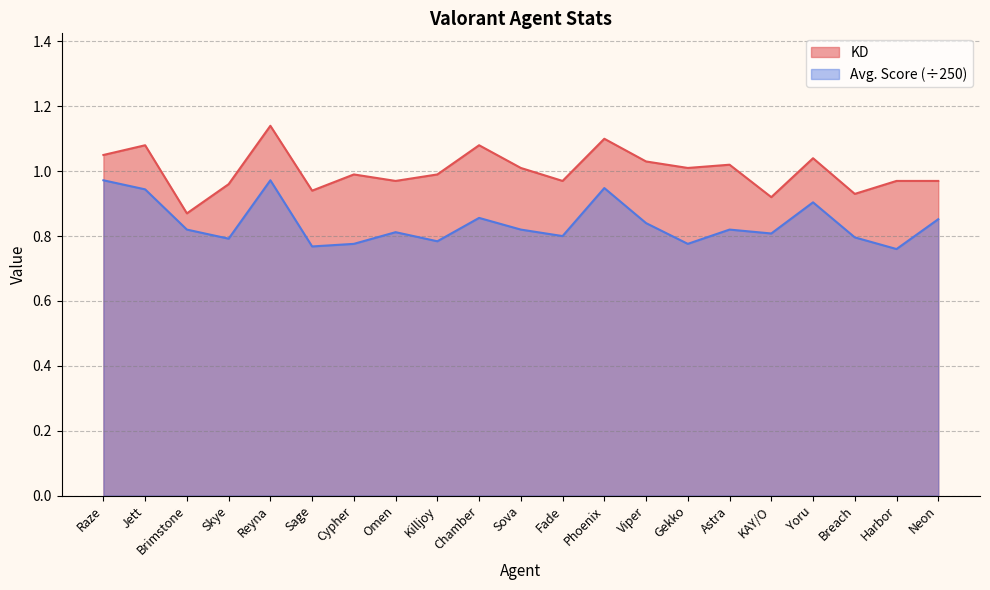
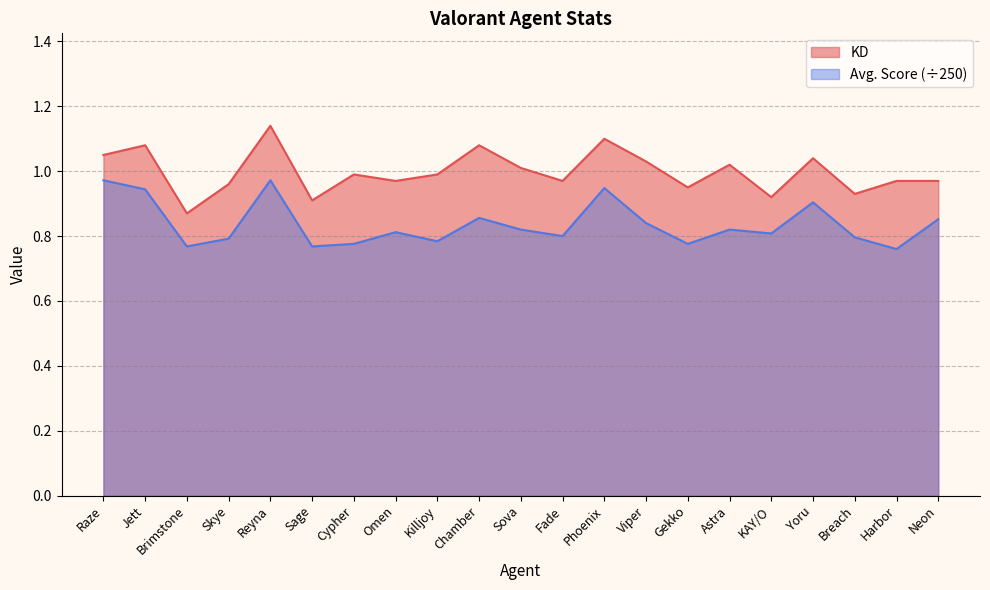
  {
    "KD": {
      "Raze": 1.05,
      "Jett": 1.08,
      "Brimstone": 0.87,
      "Skye": 0.96,
      "Reyna": 1.14,
-     "Sage": 0.94,
+     "Sage": 0.91,
      "Cypher": 0.99,
      "Omen": 0.97,
      "Killjoy": 0.99,
      "Chamber": 1.08,
      "Sova": 1.01,
      "Fade": 0.97,
      "Phoenix": 1.10,
      "Viper": 1.03,
-     "Gekko": 1.01,
+     "Gekko": 0.95,
      "Astra": 1.02,
      "KAY/O": 0.92,
      "Yoru": 1.04,
      "Breach": 0.93,
      "Harbor": 0.97,
      "Neon": 0.97
    },
    "Avg. Score (÷250)": {
      "Raze": 0.97,
      "Jett": 0.94,
-     "Brimstone": 0.82,
+     "Brimstone": 0.77,
      "Skye": 0.79,
      "Reyna": 0.97,
      "Sage": 0.77,
      "Cypher": 0.78,
      "Omen": 0.81,
      "Killjoy": 0.78,
      "Chamber": 0.86,
      "Sova": 0.82,
      "Fade": 0.80,
      "Phoenix": 0.95,
      "Viper": 0.84,
      "Gekko": 0.78,
      "Astra": 0.82,
      "KAY/O": 0.81,
      "Yoru": 0.90,
      "Breach": 0.80,
      "Harbor": 0.76,
      "Neon": 0.85
    }
  }
